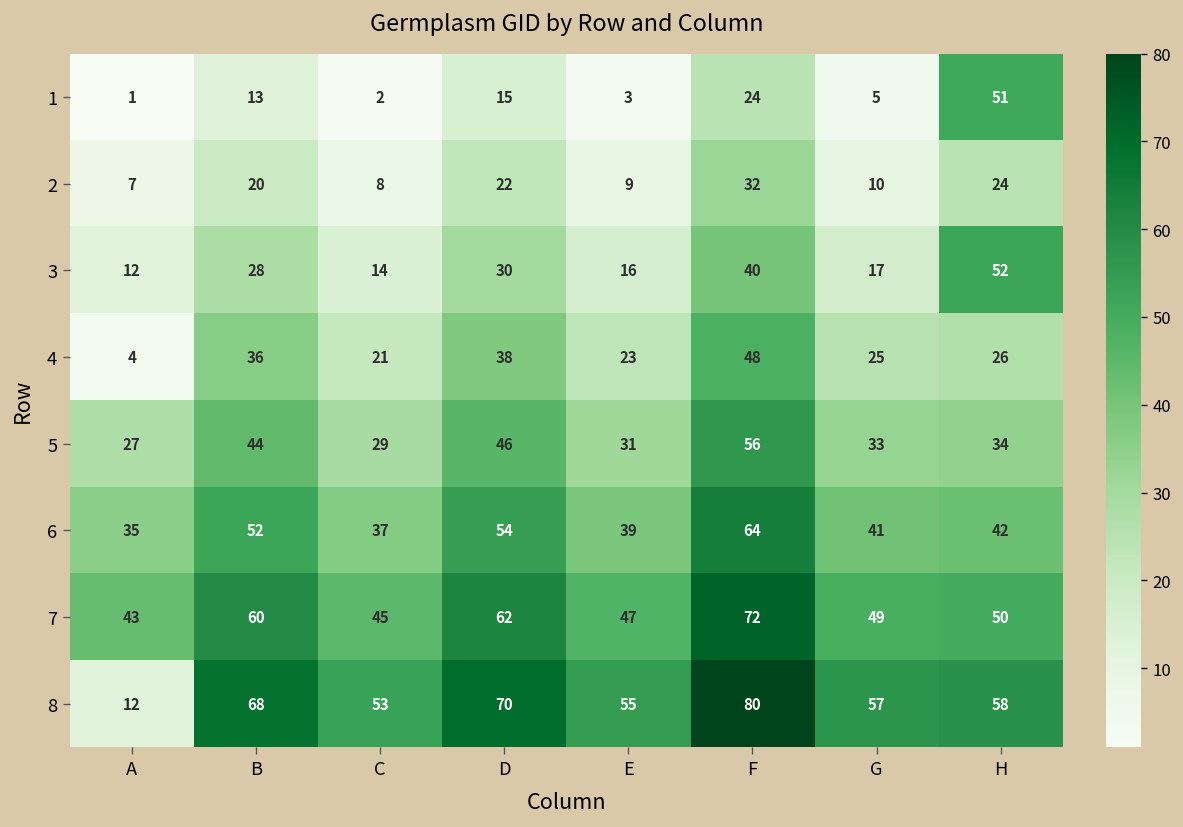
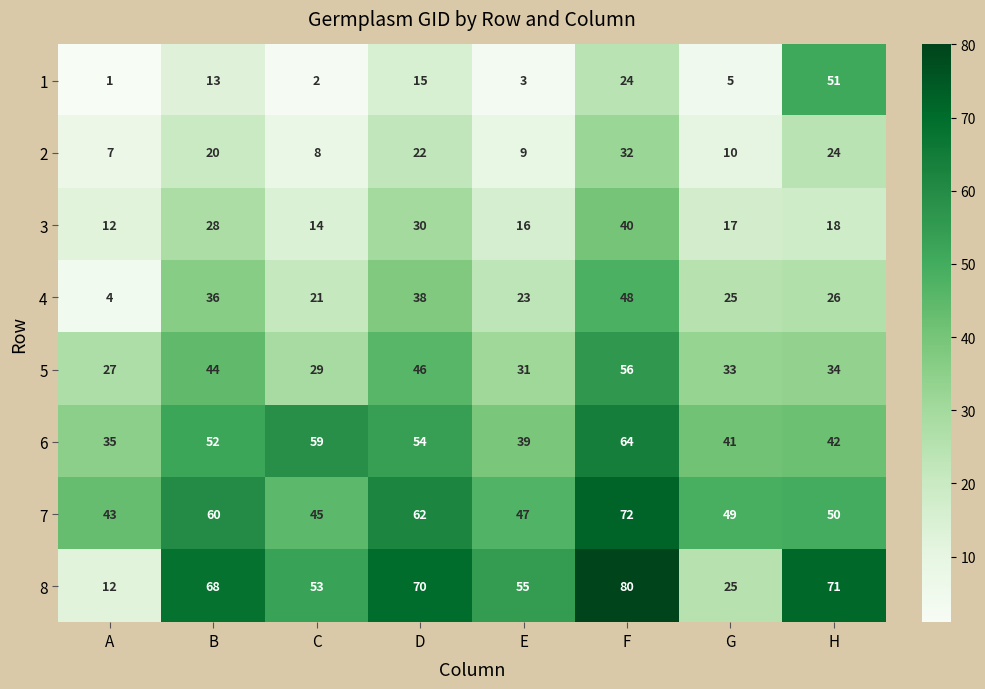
  {
    "1": {
      "A": 1,
      "B": 13,
      "C": 2,
      "D": 15,
      "E": 3,
      "F": 24,
      "G": 5,
      "H": 51
    },
    "2": {
      "A": 7,
      "B": 20,
      "C": 8,
      "D": 22,
      "E": 9,
      "F": 32,
      "G": 10,
      "H": 24
    },
    "3": {
      "A": 12,
      "B": 28,
      "C": 14,
      "D": 30,
      "E": 16,
      "F": 40,
      "G": 17,
-     "H": 52
+     "H": 18
    },
    "4": {
      "A": 4,
      "B": 36,
      "C": 21,
      "D": 38,
      "E": 23,
      "F": 48,
      "G": 25,
      "H": 26
    },
    "5": {
      "A": 27,
      "B": 44,
      "C": 29,
      "D": 46,
      "E": 31,
      "F": 56,
      "G": 33,
      "H": 34
    },
    "6": {
      "A": 35,
      "B": 52,
-     "C": 37,
+     "C": 59,
      "D": 54,
      "E": 39,
      "F": 64,
      "G": 41,
      "H": 42
    },
    "7": {
      "A": 43,
      "B": 60,
      "C": 45,
      "D": 62,
      "E": 47,
      "F": 72,
      "G": 49,
      "H": 50
    },
    "8": {
      "A": 12,
      "B": 68,
      "C": 53,
      "D": 70,
      "E": 55,
      "F": 80,
-     "G": 57,
-     "H": 58
+     "G": 25,
+     "H": 71
    }
  }
